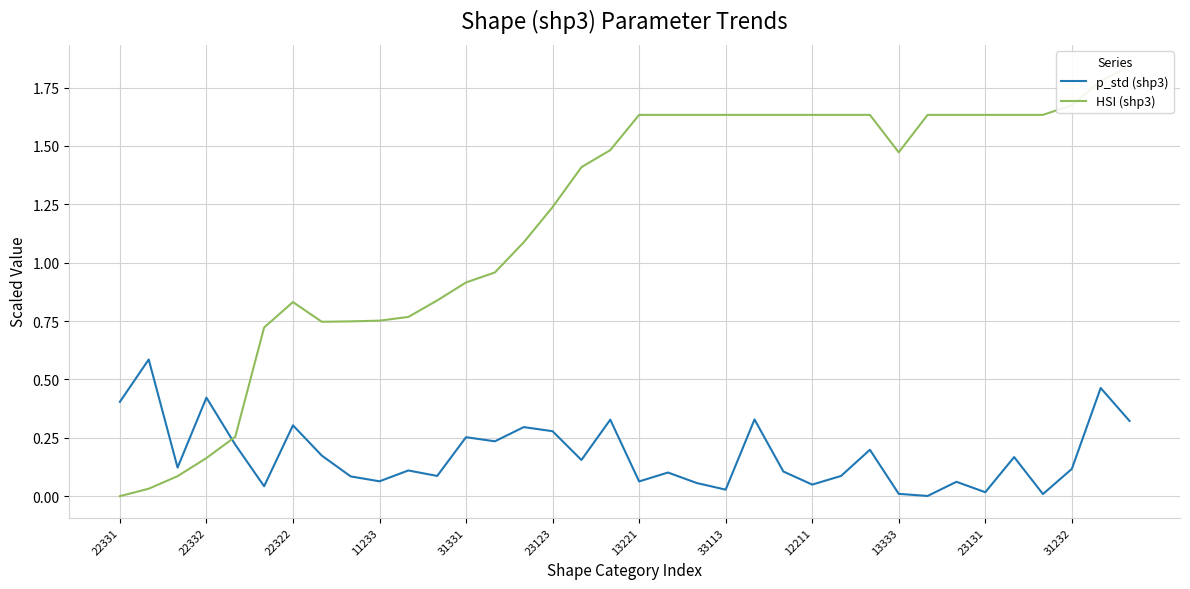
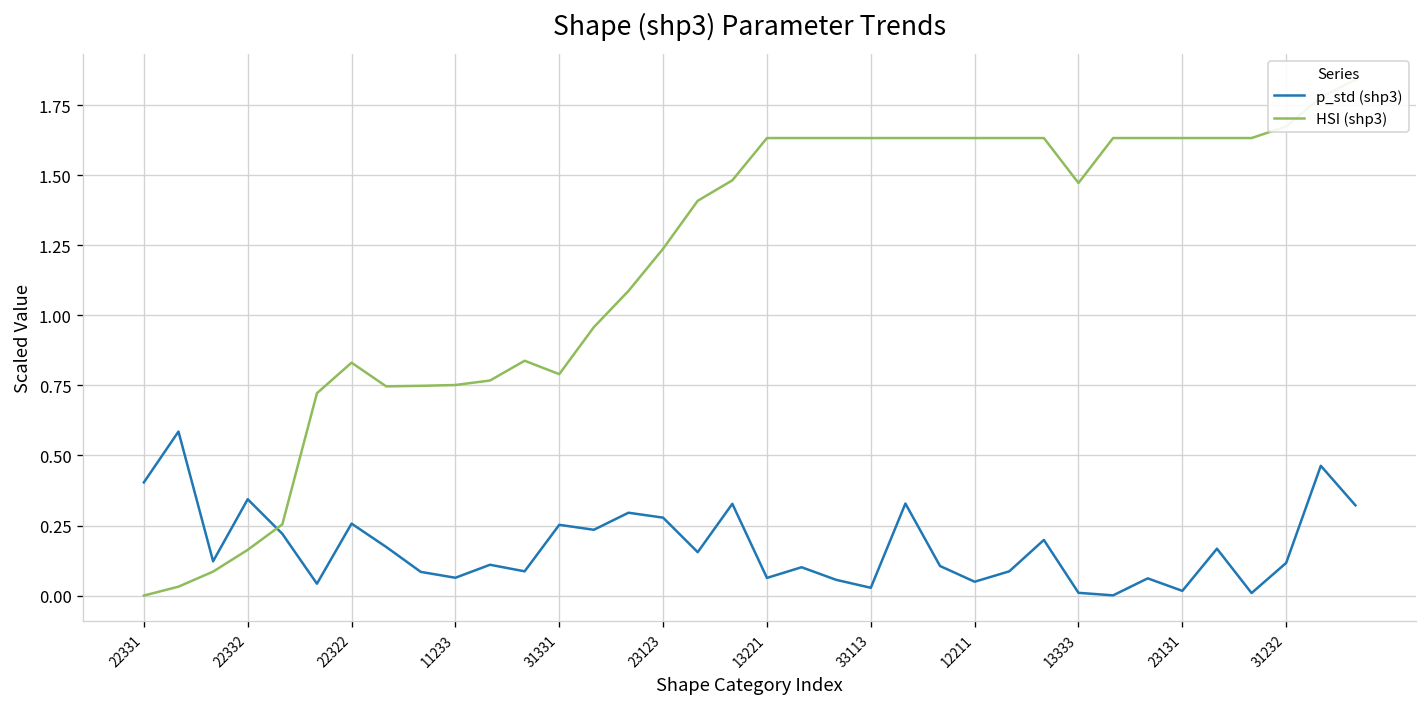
  {
    "p_std (shp3)": {
      "22331": 0.40,
-     "22332": 0.42,
-     "22322": 0.30,
+     "22332": 0.34,
+     "22322": 0.26,
      "11233": 0.06,
      "31331": 0.25,
      "23123": 0.28,
      "13221": 0.06,
      "33113": 0.03,
      "12211": 0.05,
      "13333": 0.01,
      "23131": 0.02,
      "31232": 0.12
    },
    "HSI (shp3)": {
      "22331": 0.00,
      "22332": 0.16,
      "22322": 0.83,
      "11233": 0.75,
-     "31331": 0.92,
+     "31331": 0.79,
      "23123": 1.24,
      "13221": 1.63,
      "33113": 1.63,
      "12211": 1.63,
      "13333": 1.47,
      "23131": 1.63
    }
  }
